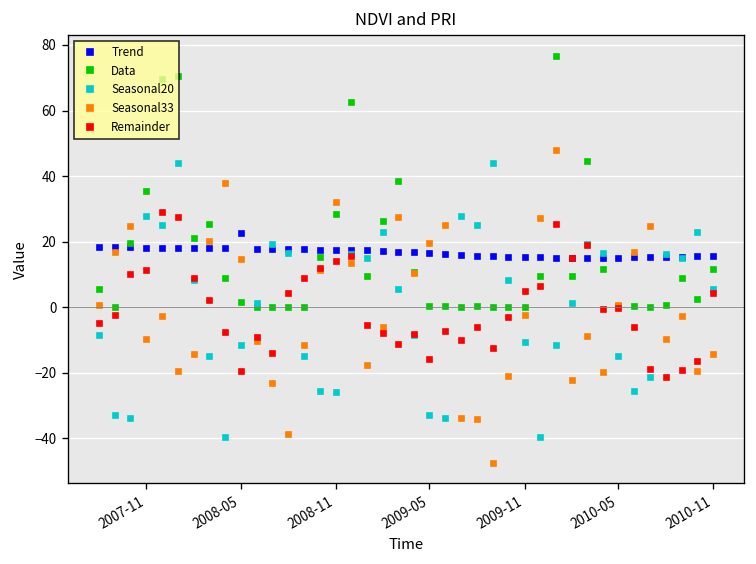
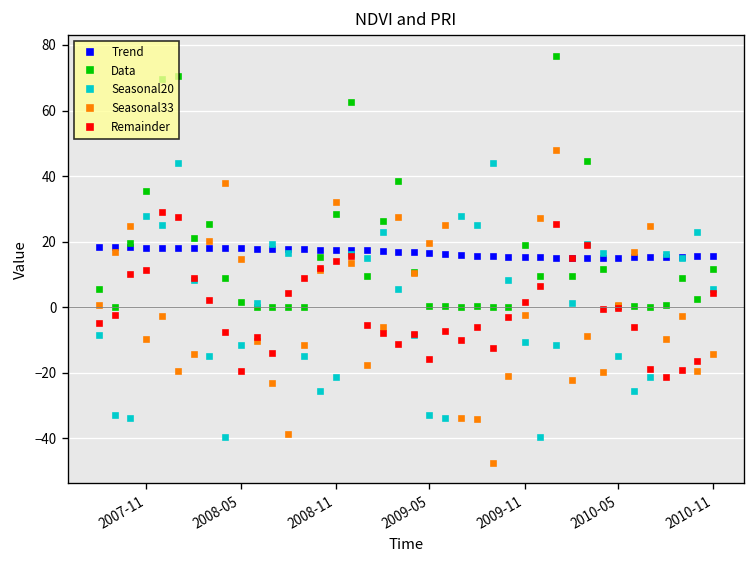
  {
    "Trend": {
      "2007-11": 18,
-     "2008-05": 23,
+     "2008-05": 18,
      "2008-11": 18,
      "2009-05": 16,
      "2009-11": 15,
      "2010-05": 15,
      "2010-11": 16
    },
    "Data": {
      "2007-11": 35,
      "2008-05": 2,
      "2008-11": 29,
      "2009-05": 1,
-     "2009-11": 0,
+     "2009-11": 19,
      "2010-11": 12
    },
    "Seasonal20": {
      "2007-11": 28,
      "2008-05": -12,
-     "2008-11": -26,
+     "2008-11": -21,
      "2009-05": -33,
      "2009-11": -11,
      "2010-05": -15,
      "2010-11": 6
    },
    "Seasonal33": {
      "2007-11": -10,
      "2008-05": 15,
      "2008-11": 32,
      "2009-05": 20,
      "2009-11": -2,
      "2010-11": -14
    },
    "Remainder": {
      "2007-11": 11,
      "2008-05": -19,
      "2008-11": 14,
      "2009-05": -16,
-     "2009-11": 5,
+     "2009-11": 2,
      "2010-11": 4
    }
  }
